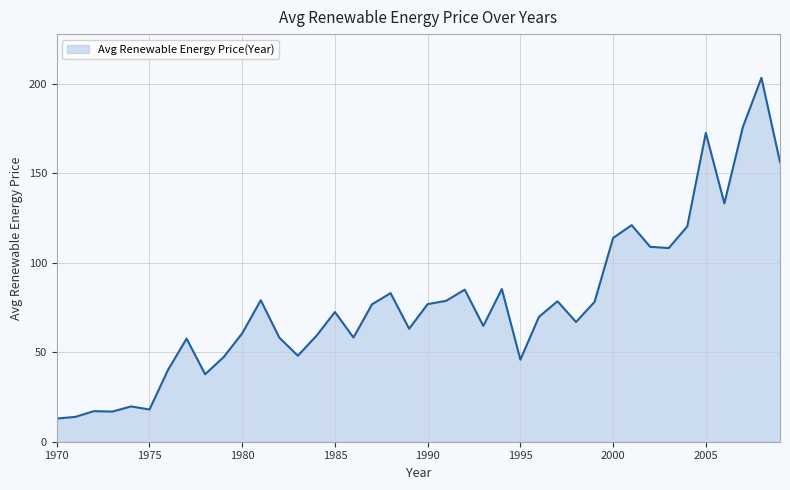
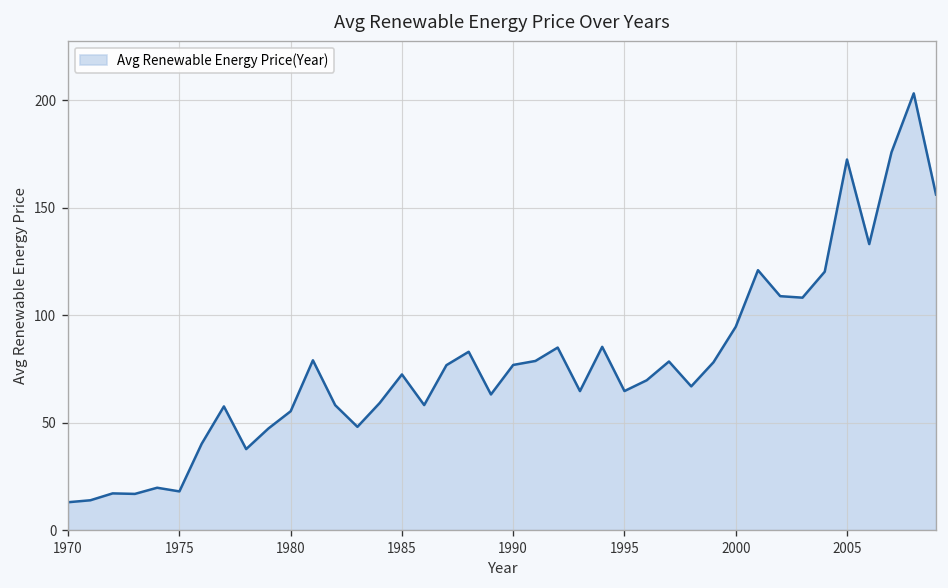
  {
    "1970": 13,
    "1975": 18,
-   "1980": 61,
+   "1980": 55,
    "1985": 72,
    "1990": 77,
-   "1995": 46,
-   "2000": 114,
+   "1995": 65,
+   "2000": 95,
    "2005": 173
  }
